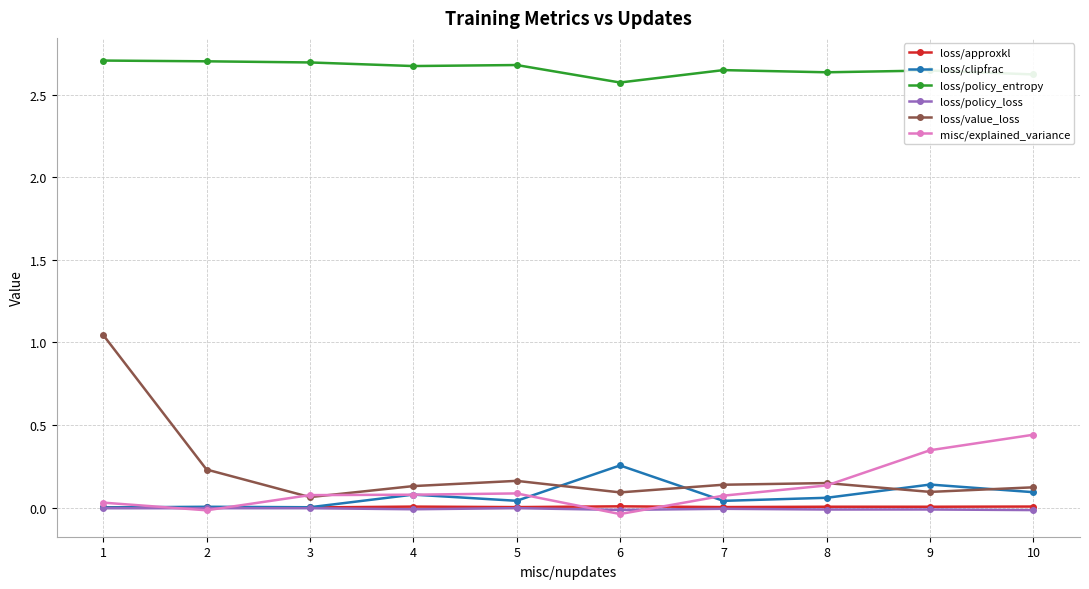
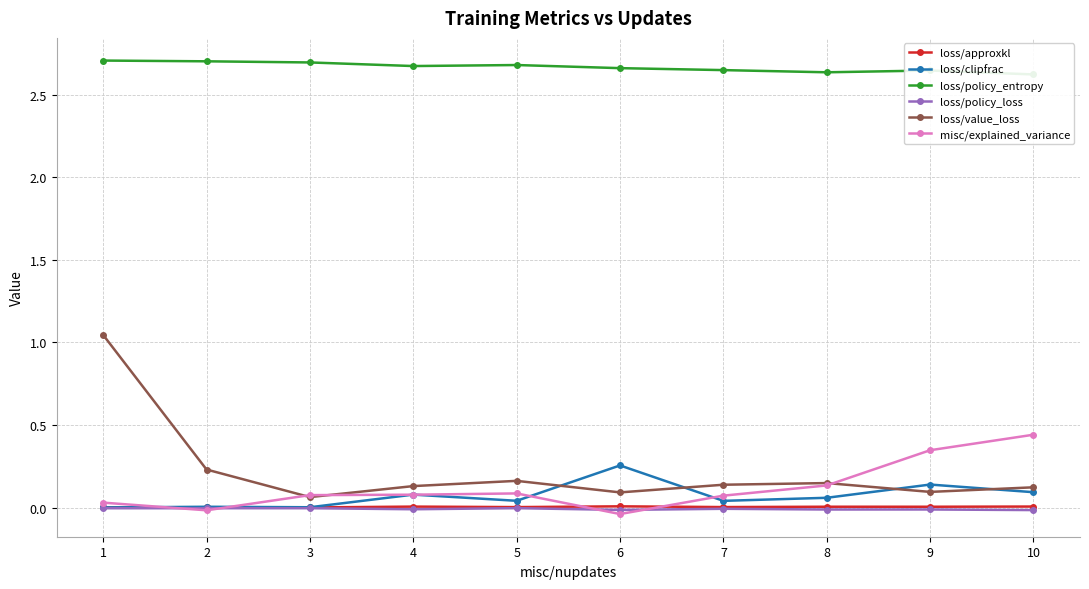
  {
    "loss/approxkl": {
      "4": 0.01,
      "6": 0.01,
      "8": 0.01,
      "9": 0.01,
      "10": 0.01
    },
    "loss/clipfrac": {
      "5": 0.04,
      "6": 0.26,
      "7": 0.04,
      "8": 0.06,
      "9": 0.14,
      "10": 0.09
    },
    "loss/policy_entropy": {
      "1": 2.71,
      "2": 2.70,
      "3": 2.70,
      "4": 2.67,
      "5": 2.68,
-     "6": 2.57,
+     "6": 2.66,
      "7": 2.65,
      "8": 2.64
    },
    "loss/policy_loss": {
      "4": -0.01,
      "6": -0.01,
      "8": -0.01,
      "9": -0.01,
      "10": -0.01
    },
    "loss/value_loss": {
      "1": 1.05,
      "2": 0.23,
      "4": 0.13,
      "5": 0.16,
      "6": 0.09,
      "7": 0.14,
      "9": 0.10,
      "10": 0.12
    },
    "misc/explained_variance": {
      "1": 0.03,
      "5": 0.09,
      "6": -0.04,
      "7": 0.07,
      "9": 0.35,
      "10": 0.44
    }
  }
